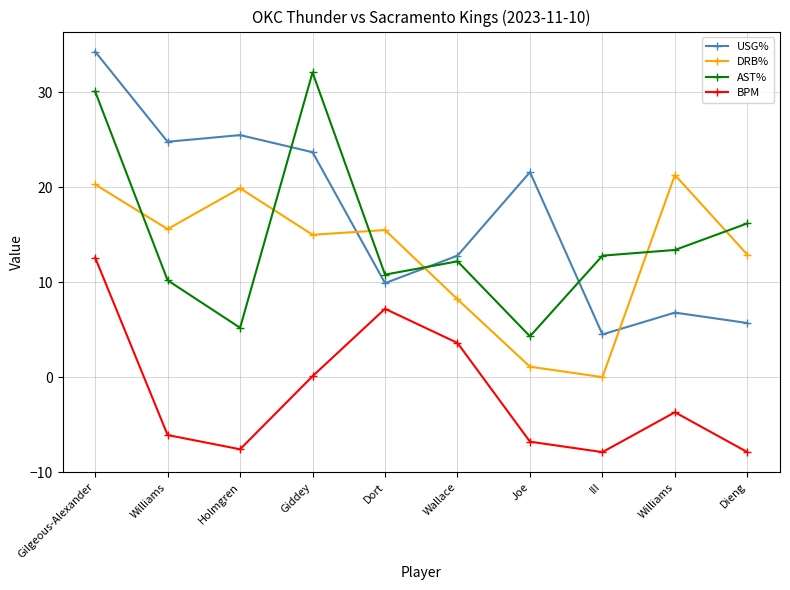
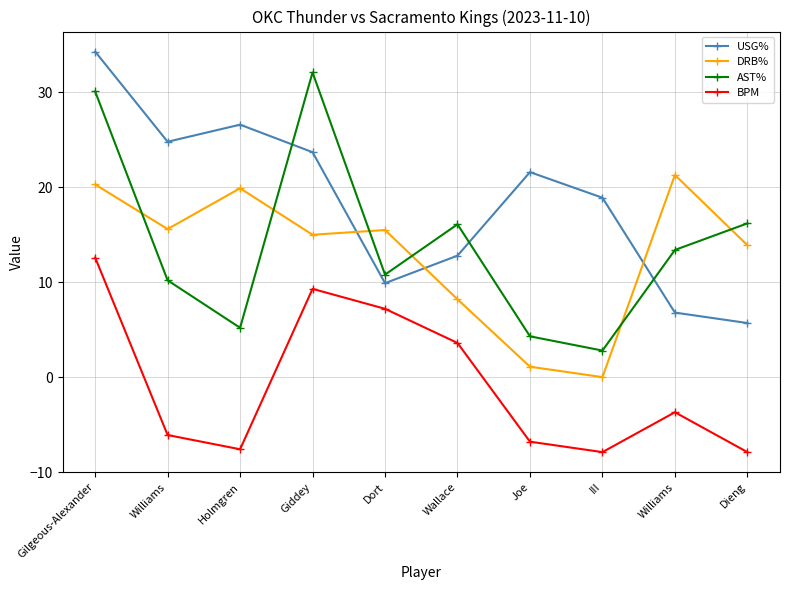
  {
    "USG%": {
      "Gilgeous-Alexander": 34,
-     "Holmgren": 26,
+     "Holmgren": 27,
      "Giddey": 24,
      "Dort": 10,
      "Wallace": 13,
      "Joe": 22,
-     "III": 5,
+     "III": 19,
      "Dieng": 6
    },
    "DRB%": {
      "Gilgeous-Alexander": 20,
      "Holmgren": 20,
      "Giddey": 15,
      "Dort": 16,
      "Wallace": 8,
      "Joe": 1,
      "III": 0,
-     "Dieng": 13
+     "Dieng": 14
    },
    "AST%": {
      "Gilgeous-Alexander": 30,
      "Holmgren": 5,
      "Giddey": 32,
      "Dort": 11,
-     "Wallace": 12,
+     "Wallace": 16,
      "Joe": 4,
-     "III": 13,
+     "III": 3,
      "Dieng": 16
    },
    "BPM": {
      "Gilgeous-Alexander": 13,
      "Holmgren": -8,
-     "Giddey": 0,
+     "Giddey": 9,
      "Dort": 7,
      "Wallace": 4,
      "Joe": -7,
      "III": -8,
      "Dieng": -8
    }
  }
